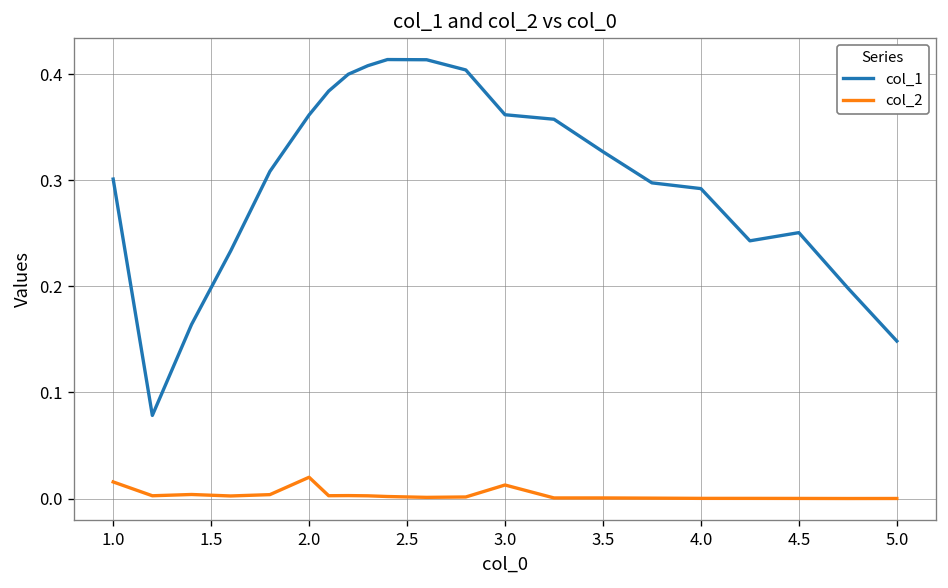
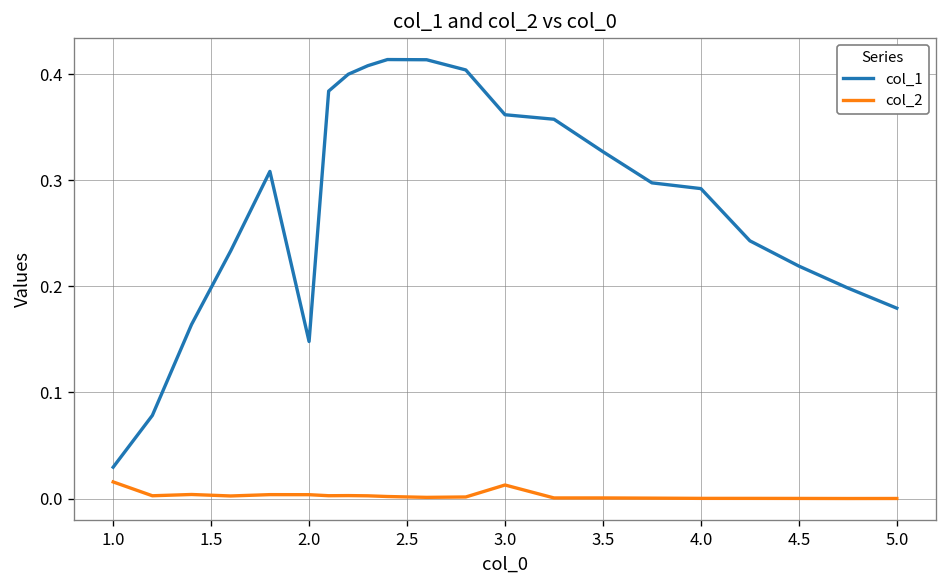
  {
    "col_1": {
-     "1.0": 0.30,
-     "2.0": 0.36,
+     "1.0": 0.03,
+     "2.0": 0.15,
      "3.0": 0.36,
      "3.5": 0.33,
      "4.0": 0.29,
-     "4.5": 0.25,
-     "5.0": 0.15
+     "4.5": 0.22,
+     "5.0": 0.18
    },
    "col_2": {
      "1.0": 0.02,
-     "2.0": 0.02,
+     "2.0": 0.00,
      "3.0": 0.01,
      "3.5": 0.00,
      "4.0": 0.00,
      "4.5": 0.00,
      "5.0": 0.00
    }
  }
